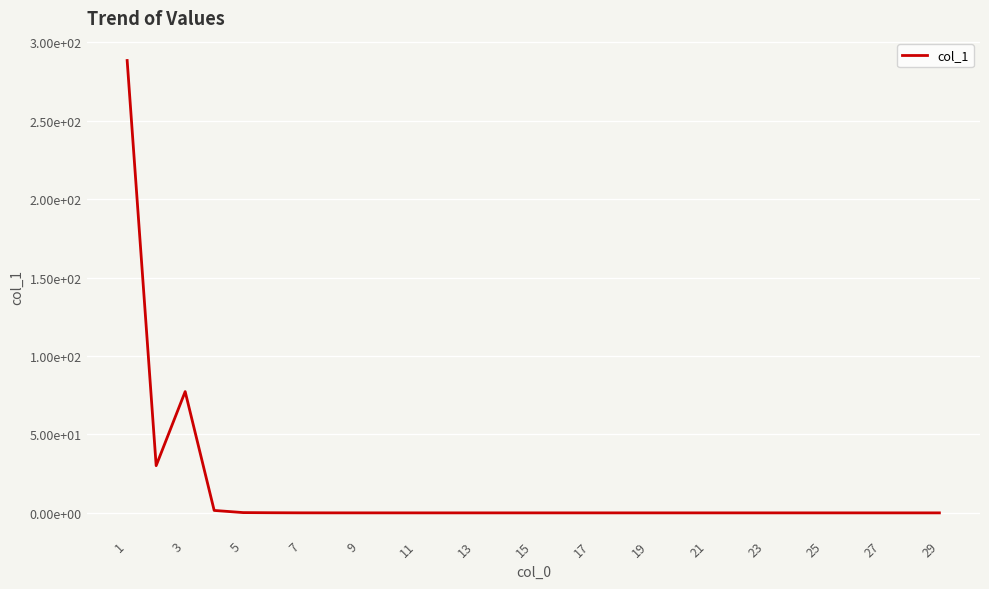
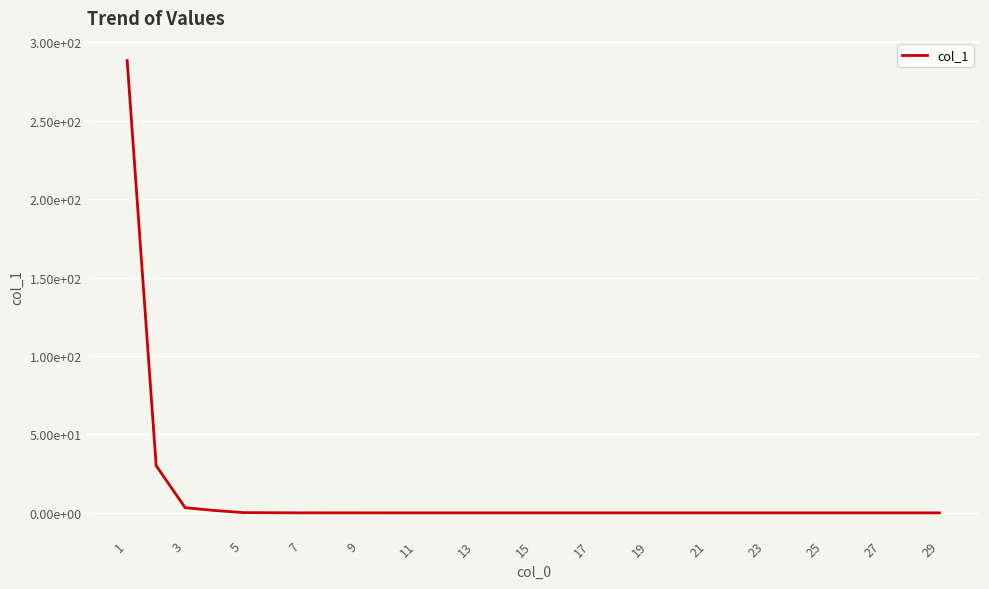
  {
    "1": 288,
-   "3": 77,
+   "3": 3,
    "5": 0,
    "7": 0,
    "9": 0,
    "11": 0,
    "13": 0,
    "15": 0,
    "17": 0,
    "19": 0,
    "21": 0,
    "23": 0,
    "25": 0,
    "27": 0,
    "29": 0
  }
